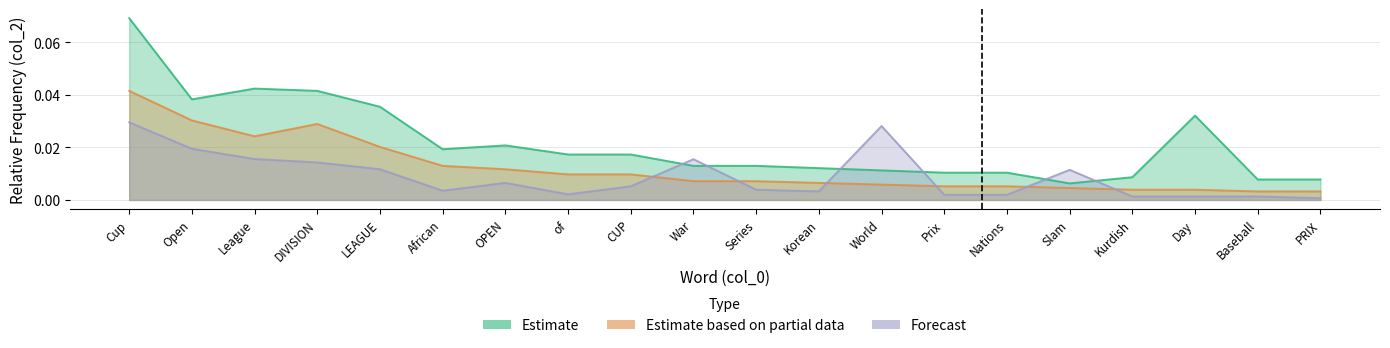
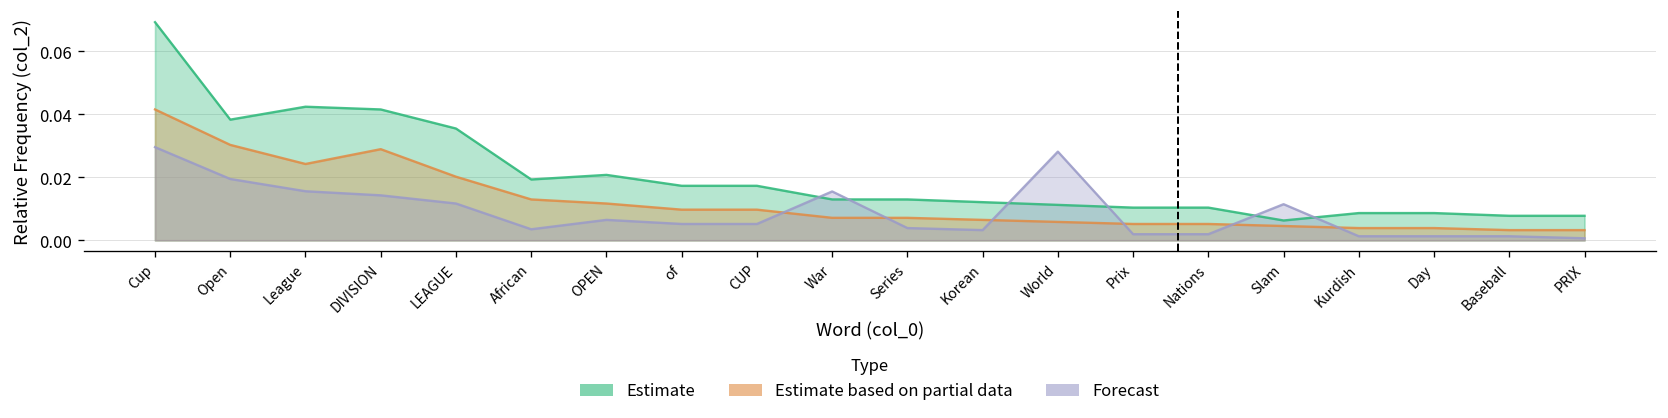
  {
    "Estimate": {
      "Cup": 0.069,
      "Open": 0.038,
      "League": 0.042,
      "DIVISION": 0.042,
      "LEAGUE": 0.035,
      "African": 0.019,
      "OPEN": 0.021,
      "of": 0.017,
      "CUP": 0.017,
      "War": 0.013,
      "Series": 0.013,
      "Korean": 0.012,
      "World": 0.011,
      "Prix": 0.010,
      "Nations": 0.010,
      "Slam": 0.006,
      "Kurdish": 0.009,
-     "Day": 0.032,
+     "Day": 0.009,
      "Baseball": 0.008,
      "PRIX": 0.008
    },
    "Estimate based on partial data": {
      "Cup": 0.042,
      "Open": 0.030,
      "League": 0.024,
      "DIVISION": 0.029,
      "LEAGUE": 0.020,
      "African": 0.013,
      "OPEN": 0.012,
      "of": 0.010,
      "CUP": 0.010,
      "War": 0.007,
      "Series": 0.007,
      "Korean": 0.006,
      "World": 0.006,
      "Prix": 0.005,
      "Nations": 0.005,
      "Slam": 0.005,
      "Kurdish": 0.004,
      "Day": 0.004,
      "Baseball": 0.003,
      "PRIX": 0.003
    },
    "Forecast": {
      "Cup": 0.030,
      "Open": 0.019,
      "League": 0.016,
      "DIVISION": 0.014,
      "LEAGUE": 0.012,
      "African": 0.004,
      "OPEN": 0.006,
-     "of": 0.002,
+     "of": 0.005,
      "CUP": 0.005,
      "War": 0.016,
      "Series": 0.004,
      "Korean": 0.003,
      "World": 0.028,
      "Prix": 0.002,
      "Nations": 0.002,
      "Slam": 0.011,
      "Kurdish": 0.001,
      "Day": 0.001,
      "Baseball": 0.001,
      "PRIX": 0.001
    }
  }
